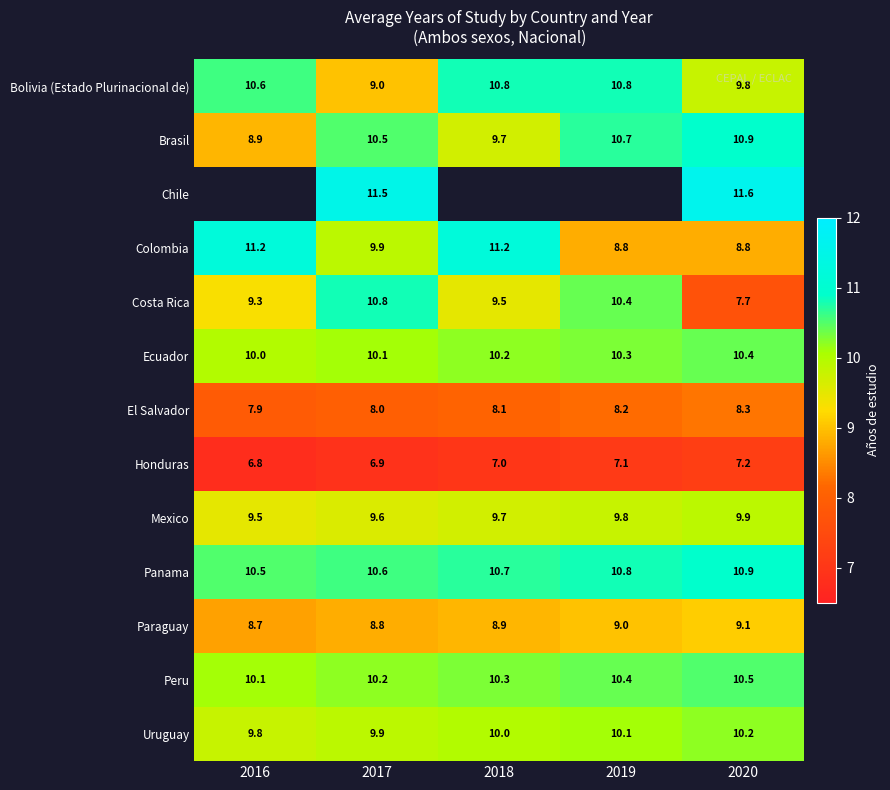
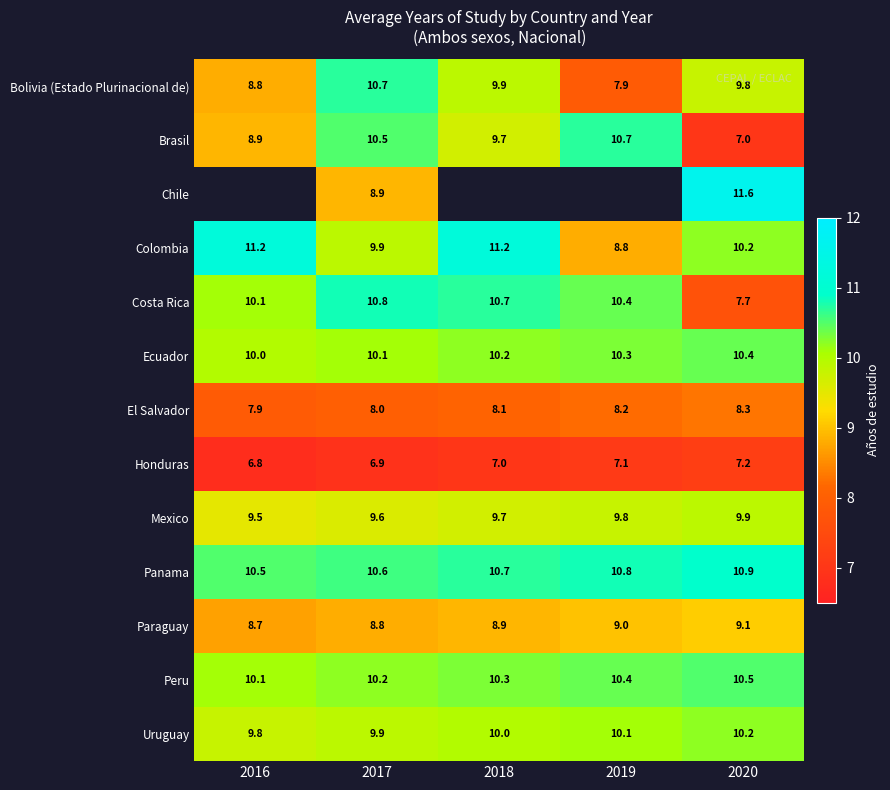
  {
    "Bolivia (Estado Plurinacional de)": {
-     "2016": 10.6,
-     "2017": 9.0,
-     "2018": 10.8,
-     "2019": 10.8
+     "2016": 8.8,
+     "2017": 10.7,
+     "2018": 9.9,
+     "2019": 7.9
    },
    "Brasil": {
      "2016": 8.9,
      "2017": 10.5,
      "2018": 9.7,
      "2019": 10.7,
-     "2020": 10.9
+     "2020": 7.0
    },
    "Chile": {
-     "2017": 11.5,
+     "2017": 8.9,
      "2020": 11.6
    },
    "Colombia": {
      "2016": 11.2,
      "2017": 9.9,
      "2018": 11.2,
      "2019": 8.8,
-     "2020": 8.8
+     "2020": 10.2
    },
    "Costa Rica": {
-     "2016": 9.3,
+     "2016": 10.1,
      "2017": 10.8,
-     "2018": 9.5,
+     "2018": 10.7,
      "2019": 10.4,
      "2020": 7.7
    },
    "Ecuador": {
      "2016": 10.0,
      "2017": 10.1,
      "2018": 10.2,
      "2019": 10.3,
      "2020": 10.4
    },
    "El Salvador": {
      "2016": 7.9,
      "2017": 8.0,
      "2018": 8.1,
      "2019": 8.2,
      "2020": 8.3
    },
    "Honduras": {
      "2016": 6.8,
      "2017": 6.9,
      "2018": 7.0,
      "2019": 7.1,
      "2020": 7.2
    },
    "Mexico": {
      "2016": 9.5,
      "2017": 9.6,
      "2018": 9.7,
      "2019": 9.8,
      "2020": 9.9
    },
    "Panama": {
      "2016": 10.5,
      "2017": 10.6,
      "2018": 10.7,
      "2019": 10.8,
      "2020": 10.9
    },
    "Paraguay": {
      "2016": 8.7,
      "2017": 8.8,
      "2018": 8.9,
      "2019": 9.0,
      "2020": 9.1
    },
    "Peru": {
      "2016": 10.1,
      "2017": 10.2,
      "2018": 10.3,
      "2019": 10.4,
      "2020": 10.5
    },
    "Uruguay": {
      "2016": 9.8,
      "2017": 9.9,
      "2018": 10.0,
      "2019": 10.1,
      "2020": 10.2
    }
  }
